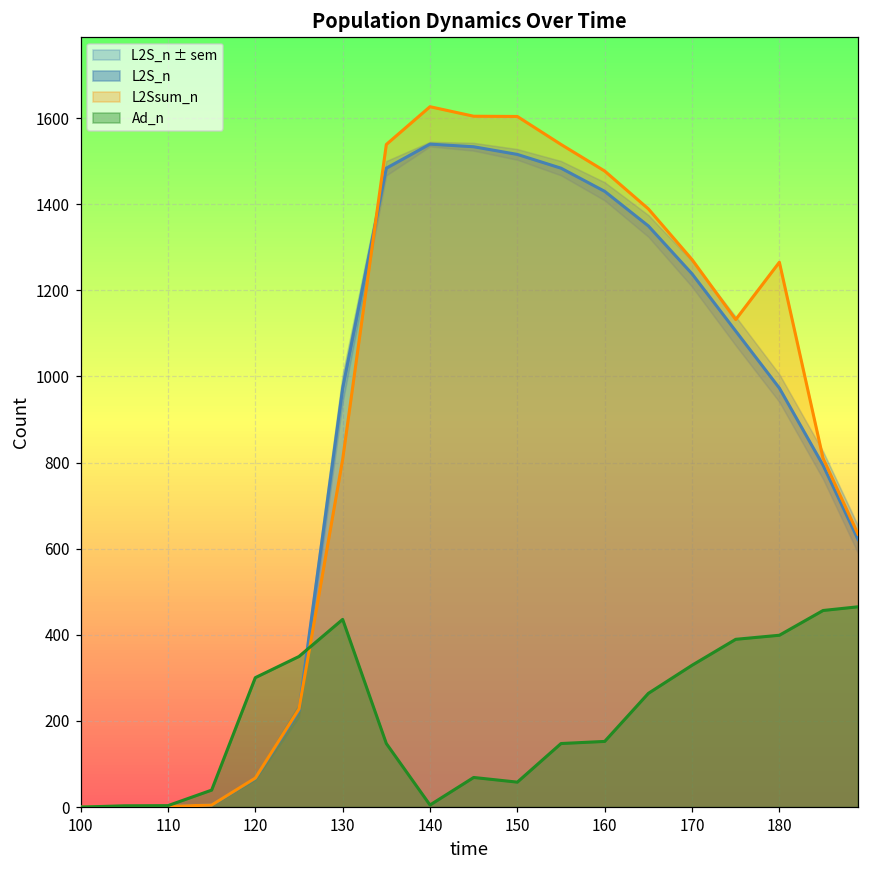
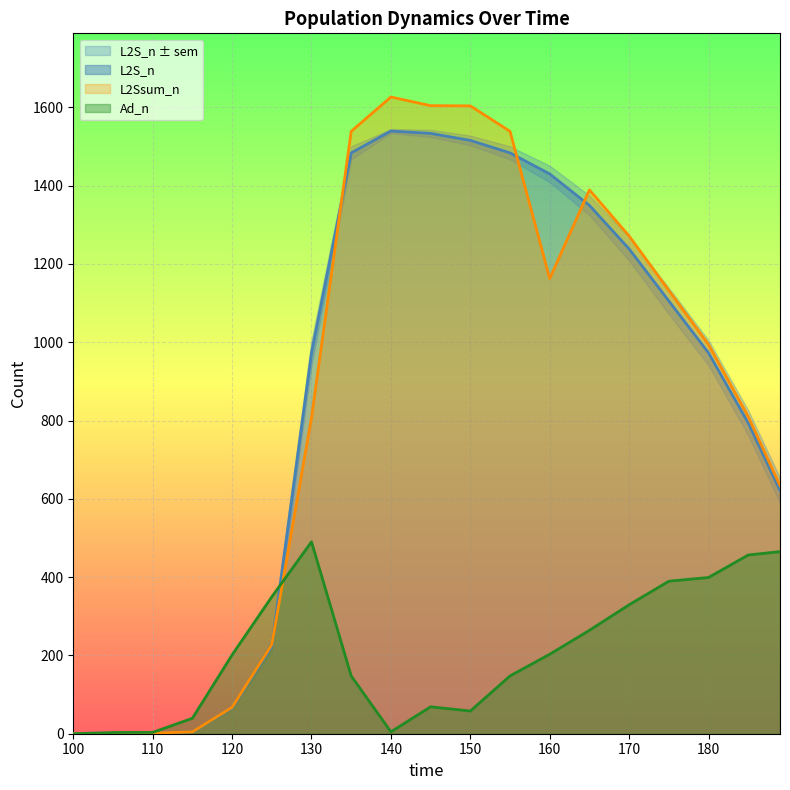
  {
    "Ad_n": {
-     "120": 300,
-     "130": 440,
+     "120": 200,
+     "130": 490,
      "140": 0,
      "150": 60,
-     "160": 150,
+     "160": 200,
      "170": 330,
      "180": 400
    },
    "L2Ssum_n": {
      "130": 810,
      "140": 1630,
      "150": 1600,
-     "160": 1480,
-     "180": 1270
+     "160": 1160,
+     "180": 990
    }
  }
